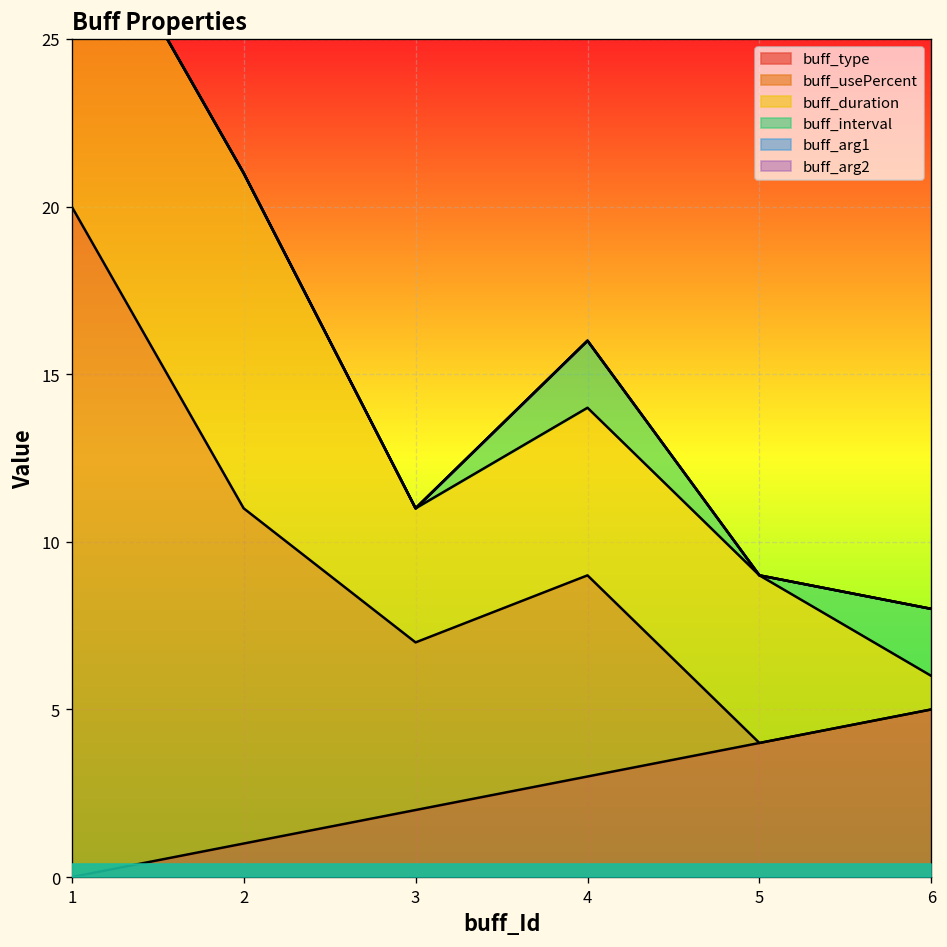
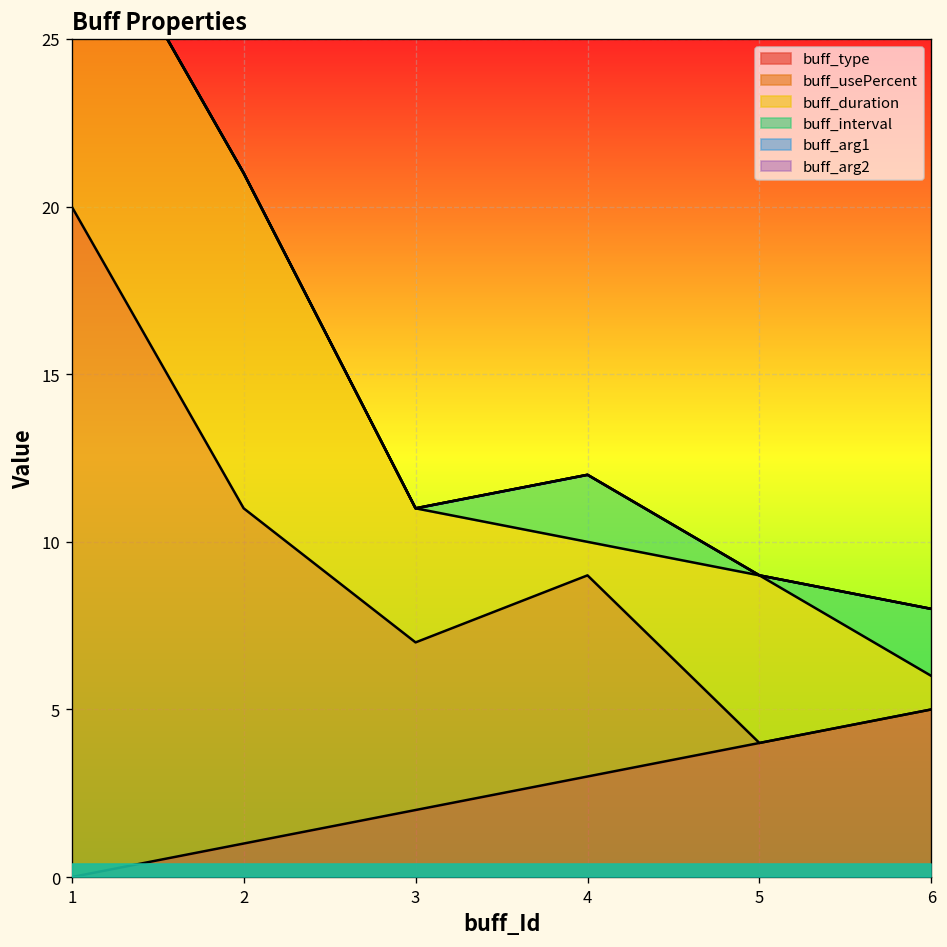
  {
    "buff_duration": {
-     "4": 5,
+     "4": 1,
      "6": 1
    }
  }
